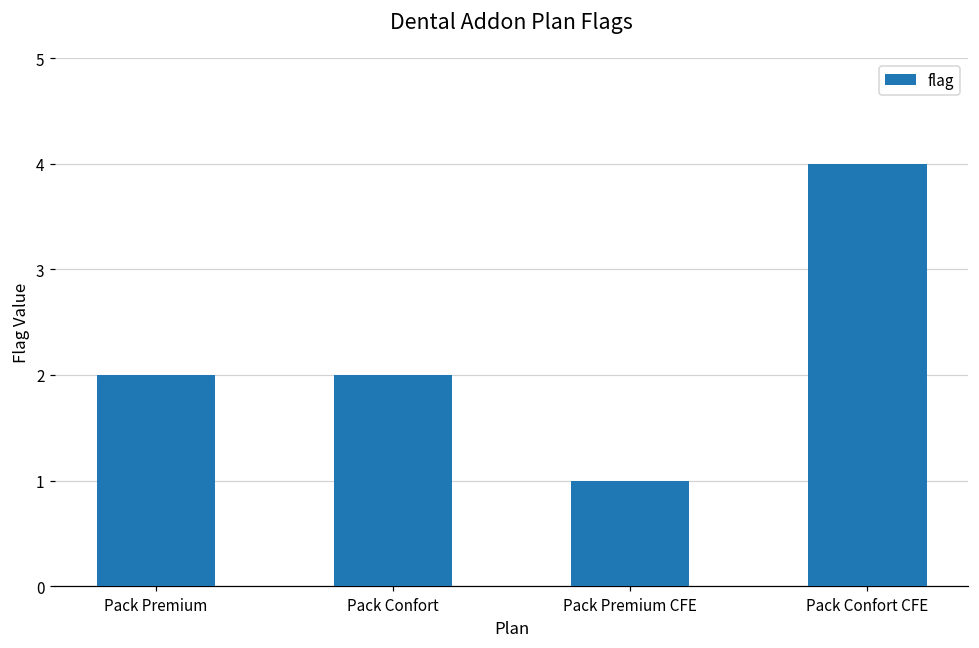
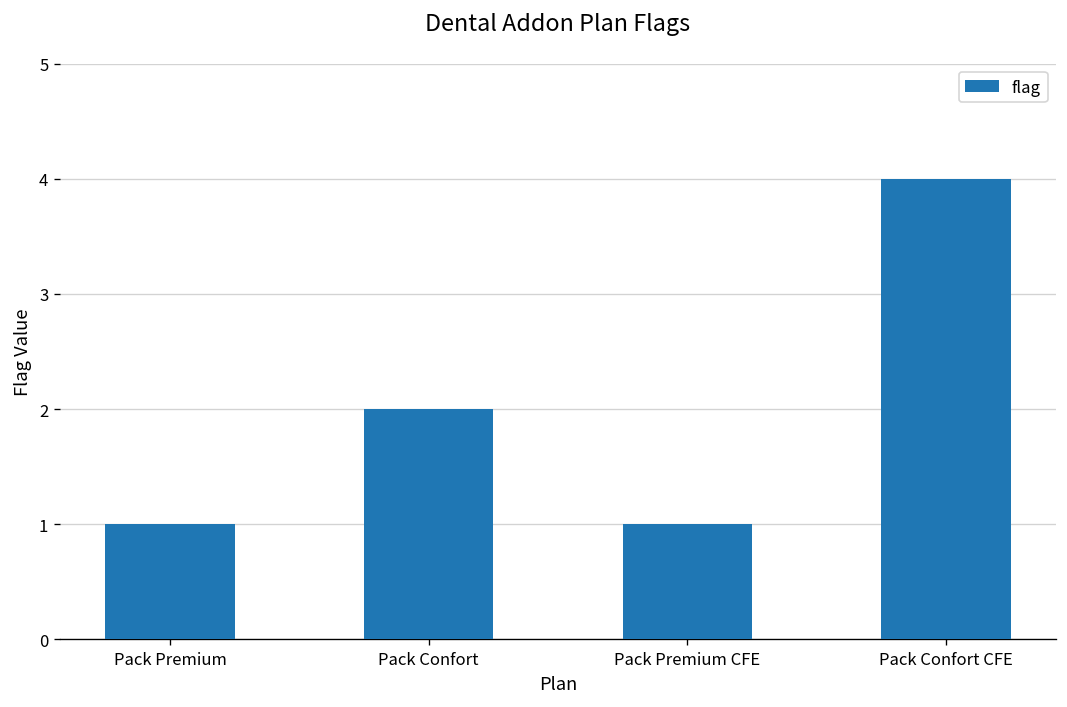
  {
-   "Pack Premium": 2,
+   "Pack Premium": 1,
    "Pack Confort": 2,
    "Pack Premium CFE": 1,
    "Pack Confort CFE": 4
  }
